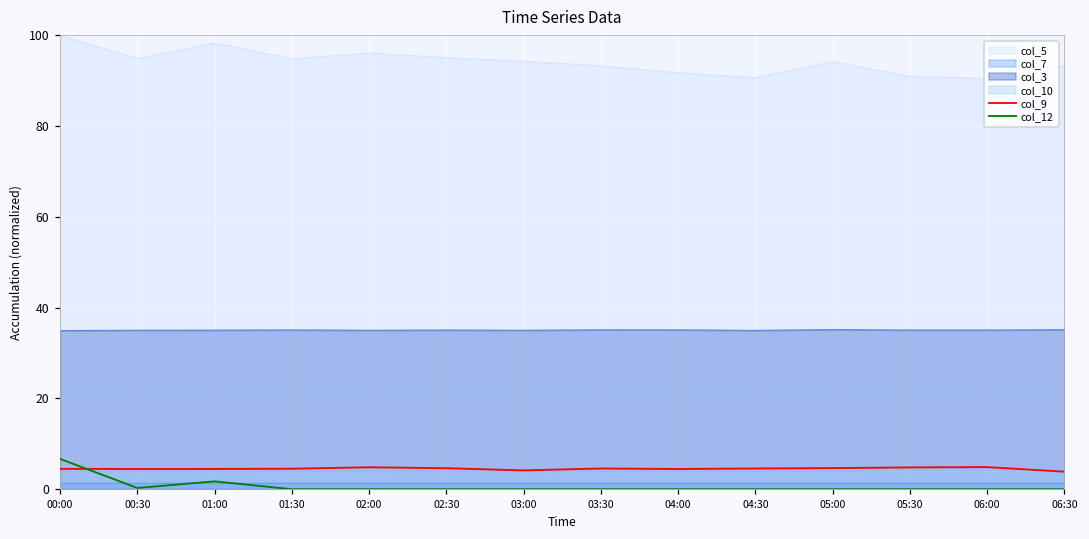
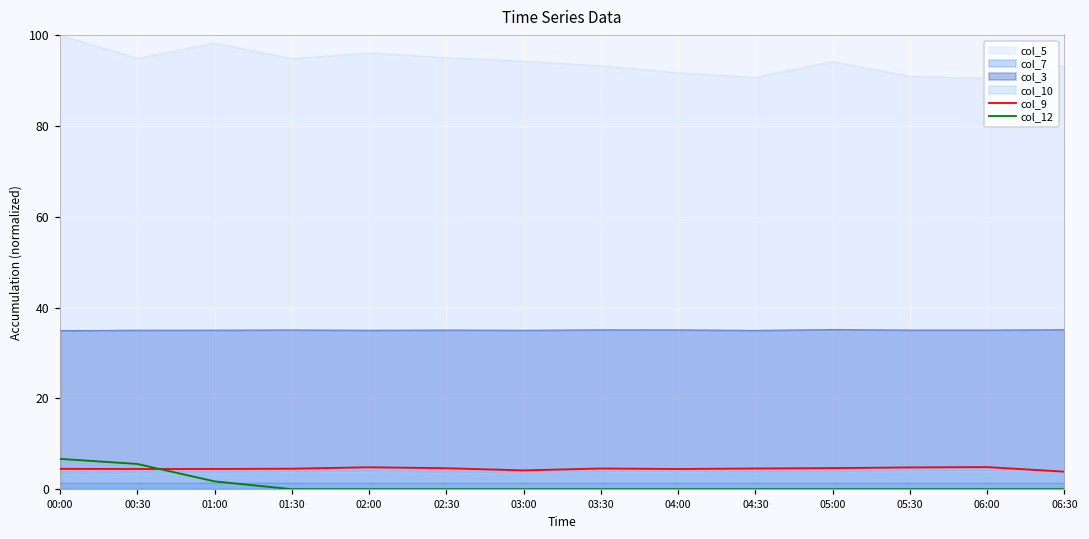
  {
    "col_9": {
      "00:00": 4,
      "00:30": 4,
      "01:00": 4,
      "01:30": 5,
      "02:00": 5,
      "02:30": 5,
      "03:30": 5,
      "04:00": 4,
      "04:30": 5,
      "05:00": 5,
      "05:30": 5,
      "06:00": 5
    },
    "col_12": {
      "00:00": 7,
-     "00:30": 0,
+     "00:30": 6,
      "01:30": 0,
      "02:00": 0,
      "02:30": 0,
      "03:00": 0,
      "03:30": 0,
      "04:00": 0,
      "04:30": 0,
      "05:00": 0,
      "05:30": 0,
      "06:00": 0,
      "06:30": 0
    }
  }
